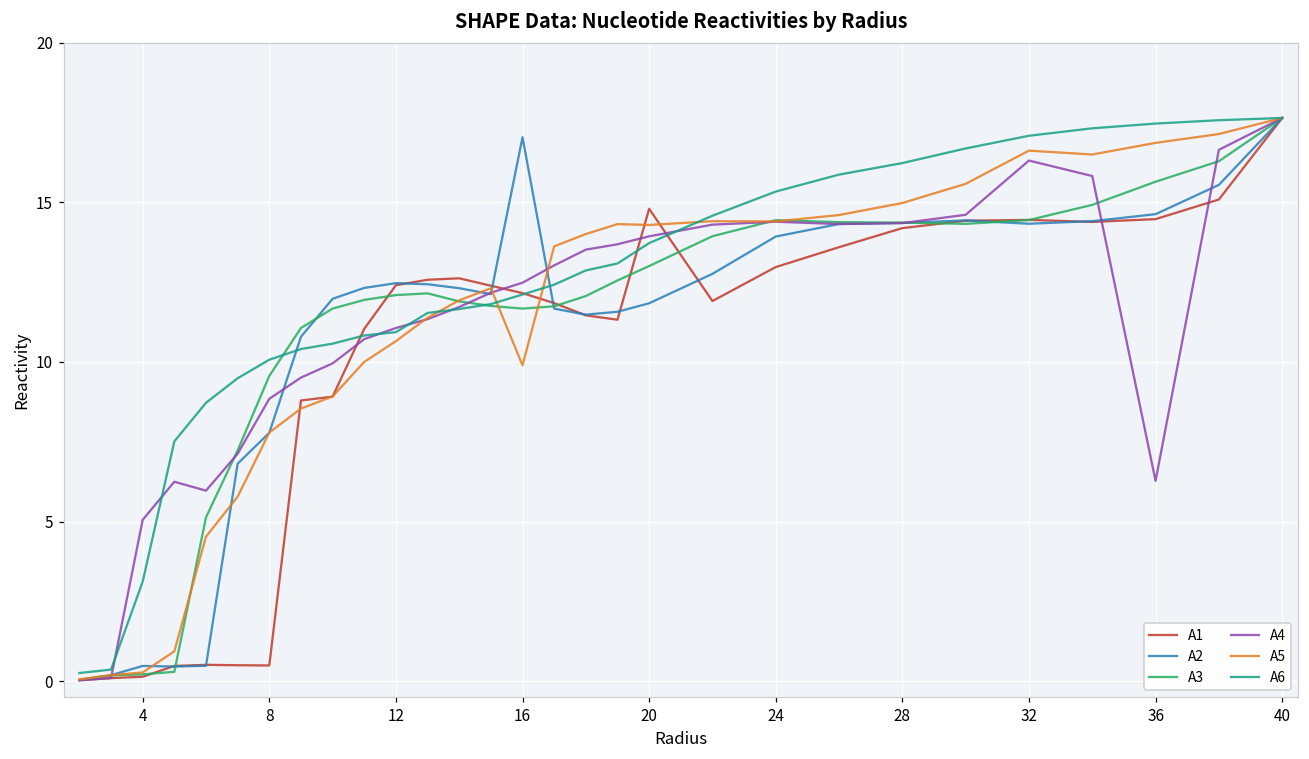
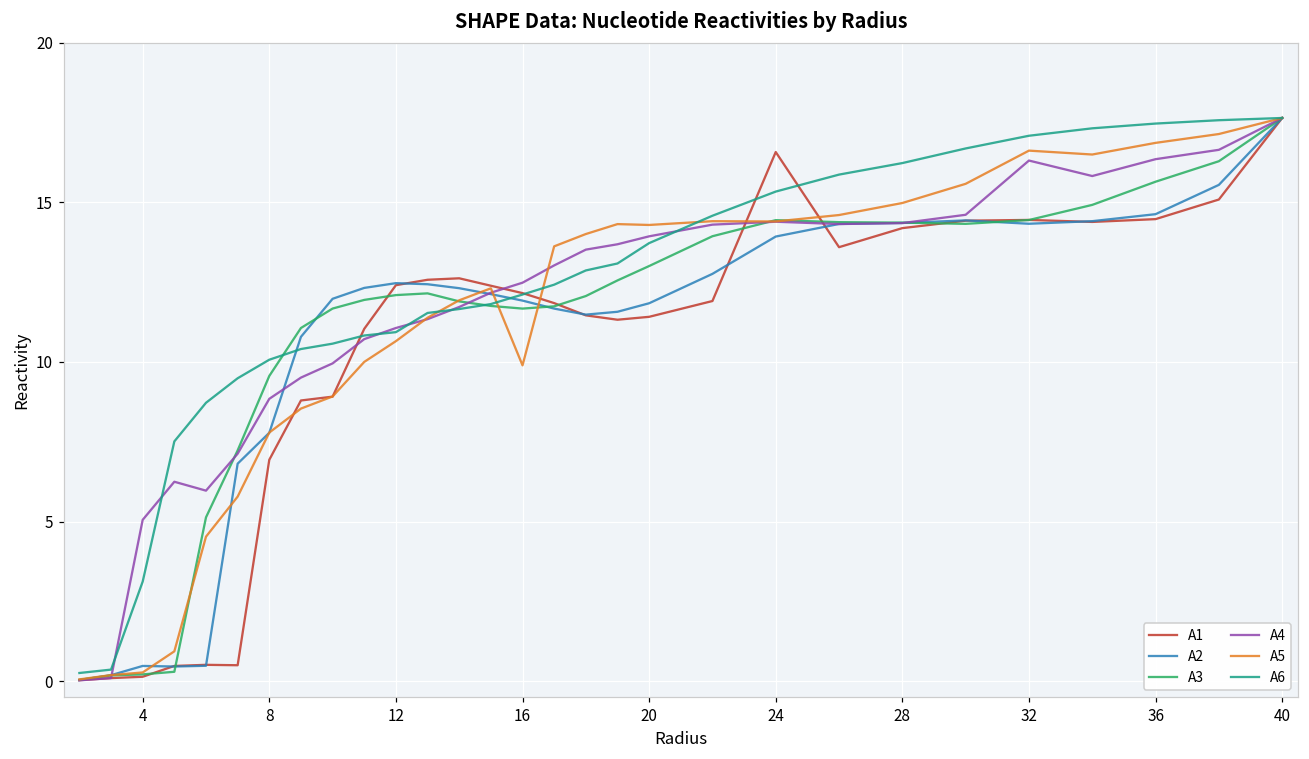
  {
    "A1": {
-     "8": 0.5,
-     "20": 14.8,
-     "24": 13.0,
+     "8": 6.9,
+     "20": 11.4,
+     "24": 16.6,
      "28": 14.2,
      "36": 14.5
    },
    "A2": {
      "4": 0.5,
-     "16": 17.0,
+     "16": 11.9,
      "20": 11.8,
      "24": 13.9,
      "32": 14.3,
      "36": 14.6
    },
    "A4": {
      "4": 5.1,
      "8": 8.8,
      "12": 11.1,
      "16": 12.5,
      "20": 13.9,
      "32": 16.3,
-     "36": 6.3
+     "36": 16.4
    },
    "A5": {
      "12": 10.7,
      "16": 9.9,
      "20": 14.3,
      "28": 15.0,
      "32": 16.6,
      "36": 16.9
    }
  }
